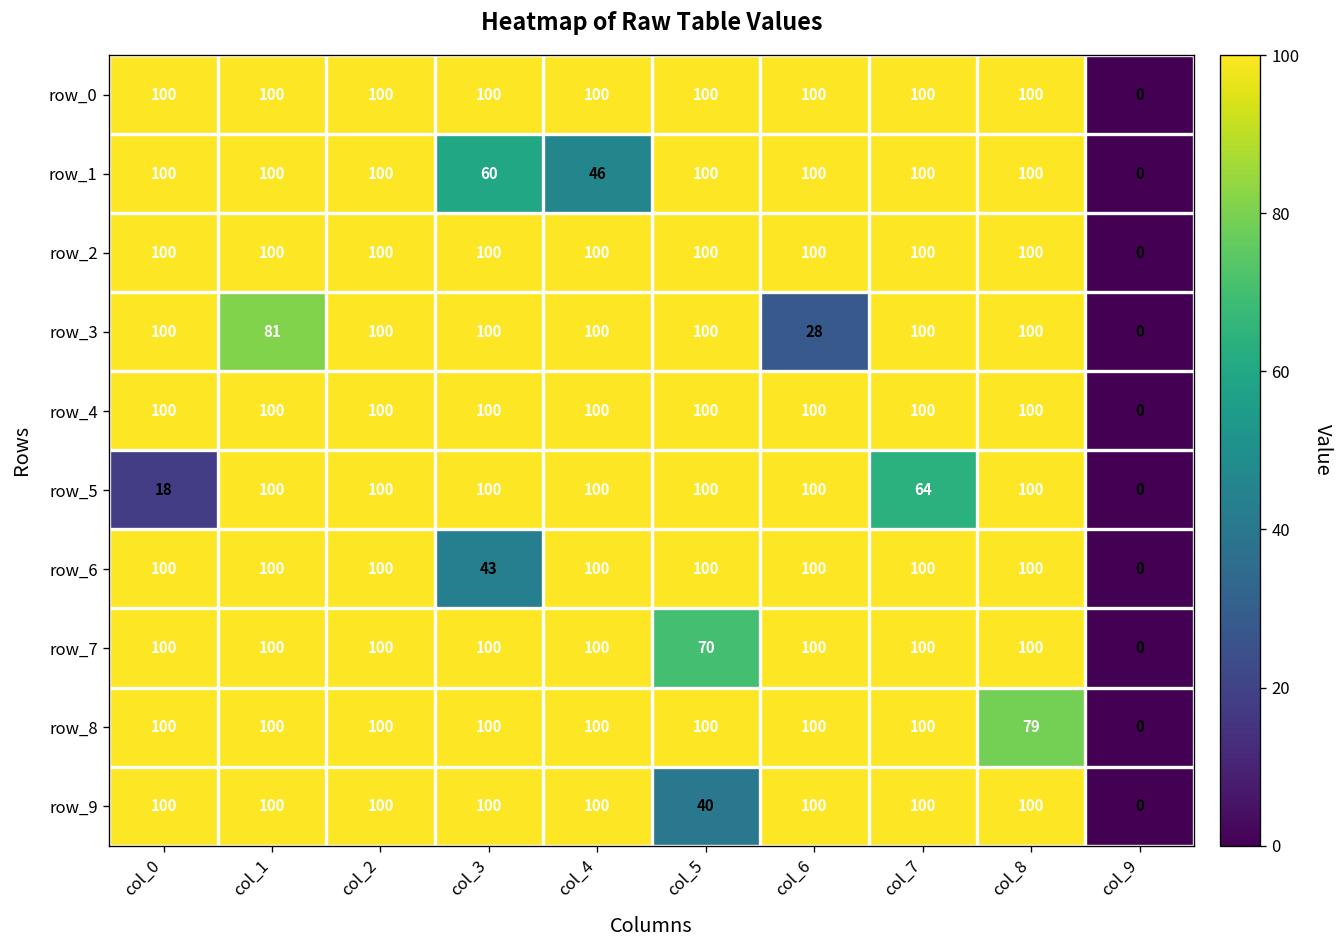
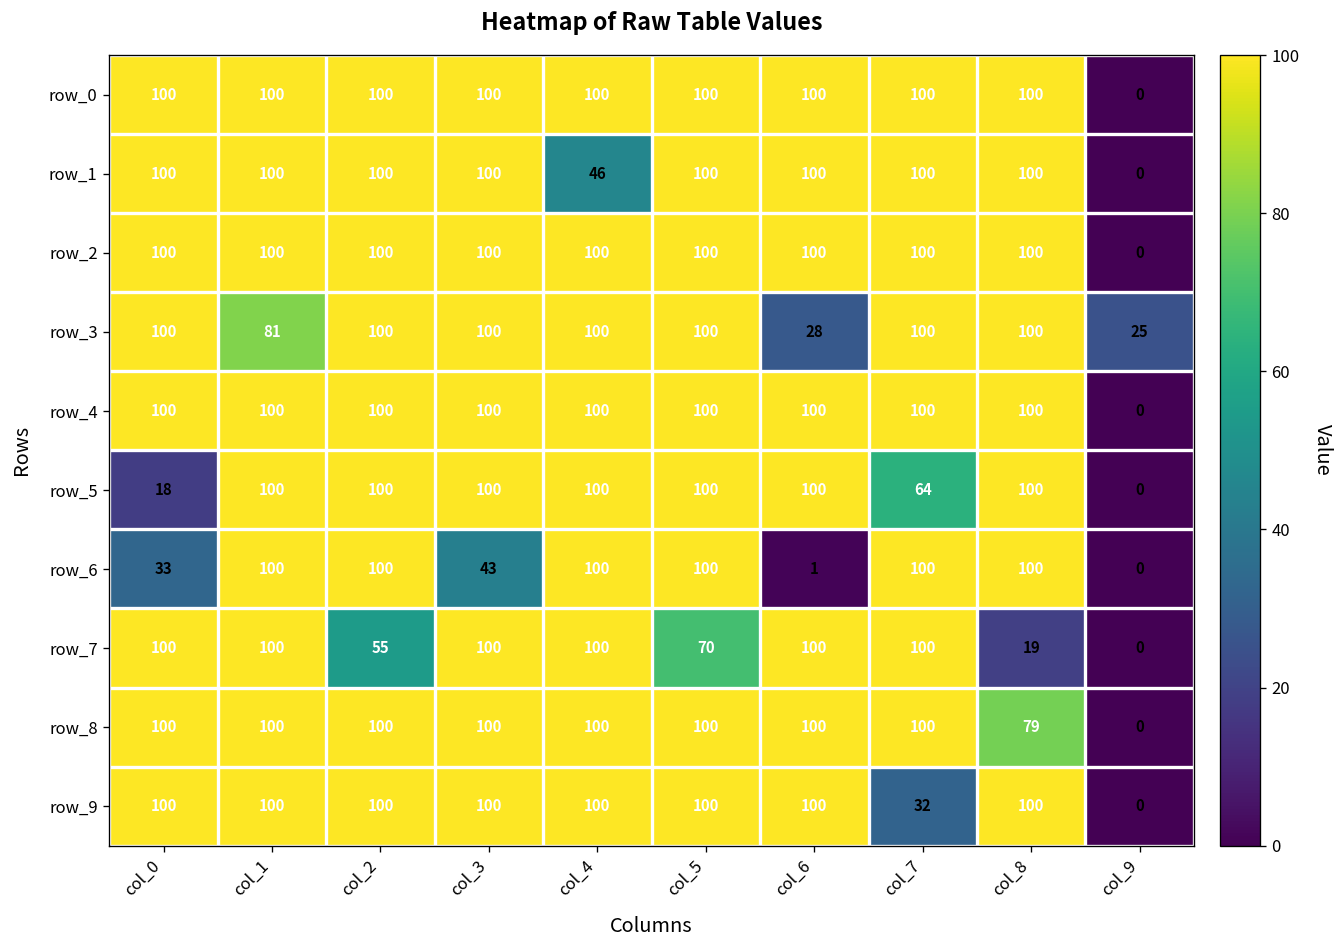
  {
    "row_0": {
      "col_0": 100,
      "col_1": 100,
      "col_2": 100,
      "col_3": 100,
      "col_4": 100,
      "col_5": 100,
      "col_6": 100,
      "col_7": 100,
      "col_8": 100,
      "col_9": 0
    },
    "row_1": {
      "col_0": 100,
      "col_1": 100,
      "col_2": 100,
-     "col_3": 60,
+     "col_3": 100,
      "col_4": 46,
      "col_5": 100,
      "col_6": 100,
      "col_7": 100,
      "col_8": 100,
      "col_9": 0
    },
    "row_2": {
      "col_0": 100,
      "col_1": 100,
      "col_2": 100,
      "col_3": 100,
      "col_4": 100,
      "col_5": 100,
      "col_6": 100,
      "col_7": 100,
      "col_8": 100,
      "col_9": 0
    },
    "row_3": {
      "col_0": 100,
      "col_1": 81,
      "col_2": 100,
      "col_3": 100,
      "col_4": 100,
      "col_5": 100,
      "col_6": 28,
      "col_7": 100,
      "col_8": 100,
-     "col_9": 0
+     "col_9": 25
    },
    "row_4": {
      "col_0": 100,
      "col_1": 100,
      "col_2": 100,
      "col_3": 100,
      "col_4": 100,
      "col_5": 100,
      "col_6": 100,
      "col_7": 100,
      "col_8": 100,
      "col_9": 0
    },
    "row_5": {
      "col_0": 18,
      "col_1": 100,
      "col_2": 100,
      "col_3": 100,
      "col_4": 100,
      "col_5": 100,
      "col_6": 100,
      "col_7": 64,
      "col_8": 100,
      "col_9": 0
    },
    "row_6": {
-     "col_0": 100,
+     "col_0": 33,
      "col_1": 100,
      "col_2": 100,
      "col_3": 43,
      "col_4": 100,
      "col_5": 100,
-     "col_6": 100,
+     "col_6": 1,
      "col_7": 100,
      "col_8": 100,
      "col_9": 0
    },
    "row_7": {
      "col_0": 100,
      "col_1": 100,
-     "col_2": 100,
+     "col_2": 55,
      "col_3": 100,
      "col_4": 100,
      "col_5": 70,
      "col_6": 100,
      "col_7": 100,
-     "col_8": 100,
+     "col_8": 19,
      "col_9": 0
    },
    "row_8": {
      "col_0": 100,
      "col_1": 100,
      "col_2": 100,
      "col_3": 100,
      "col_4": 100,
      "col_5": 100,
      "col_6": 100,
      "col_7": 100,
      "col_8": 79,
      "col_9": 0
    },
    "row_9": {
      "col_0": 100,
      "col_1": 100,
      "col_2": 100,
      "col_3": 100,
      "col_4": 100,
-     "col_5": 40,
+     "col_5": 100,
      "col_6": 100,
-     "col_7": 100,
+     "col_7": 32,
      "col_8": 100,
      "col_9": 0
    }
  }
